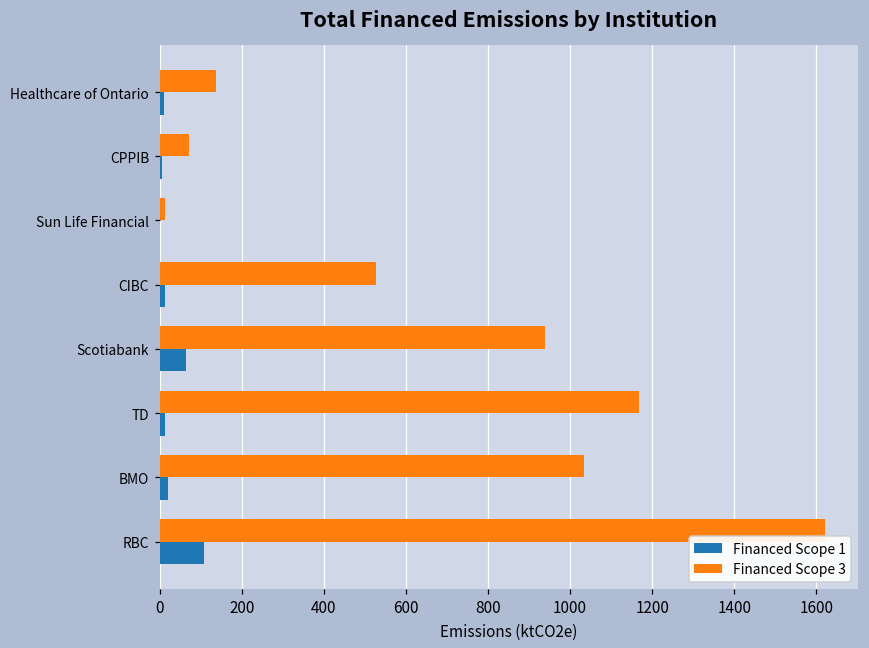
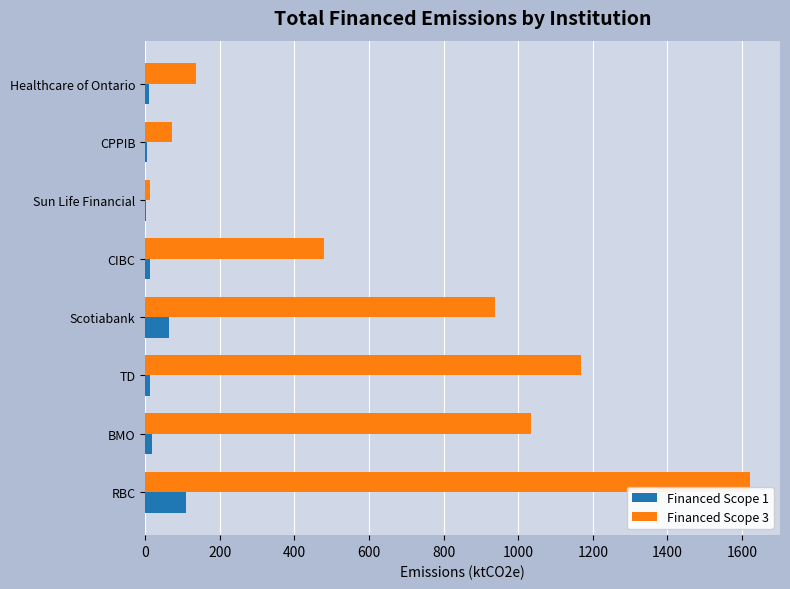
  {
    "Financed Scope 1": {
      "Healthcare of Ontario": 10,
      "CIBC": 10,
      "Scotiabank": 60,
      "TD": 10,
      "BMO": 20,
      "RBC": 110
    },
    "Financed Scope 3": {
      "Healthcare of Ontario": 140,
      "CPPIB": 70,
      "Sun Life Financial": 10,
-     "CIBC": 530,
+     "CIBC": 480,
      "Scotiabank": 940,
      "TD": 1170,
      "BMO": 1030,
      "RBC": 1620
    }
  }
